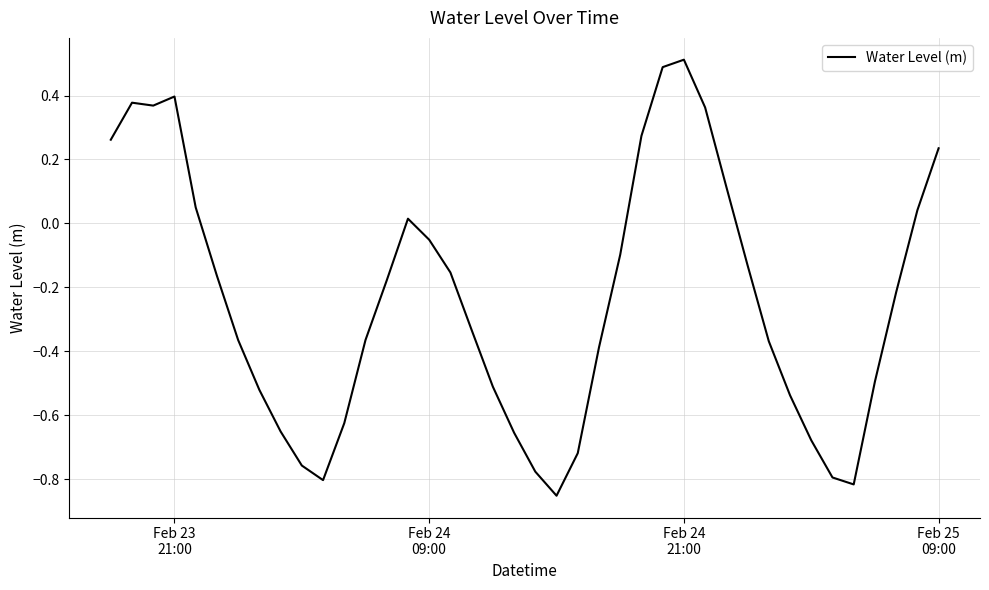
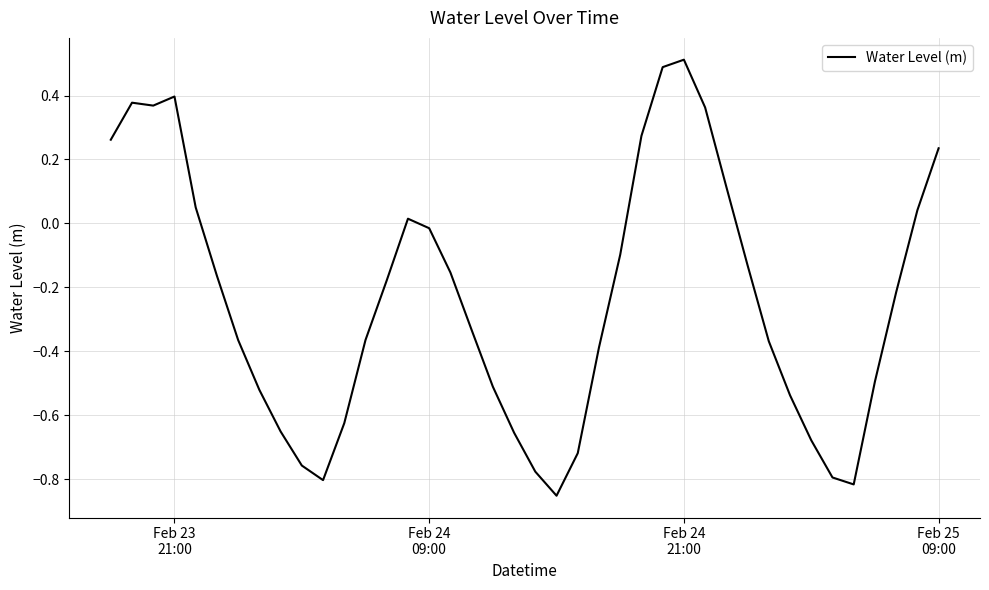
  {
    "Feb 23 21:00": 0.40,
-   "Feb 24 09:00": -0.05,
+   "Feb 24 09:00": -0.02,
    "Feb 24 21:00": 0.51,
    "Feb 25 09:00": 0.23
  }
